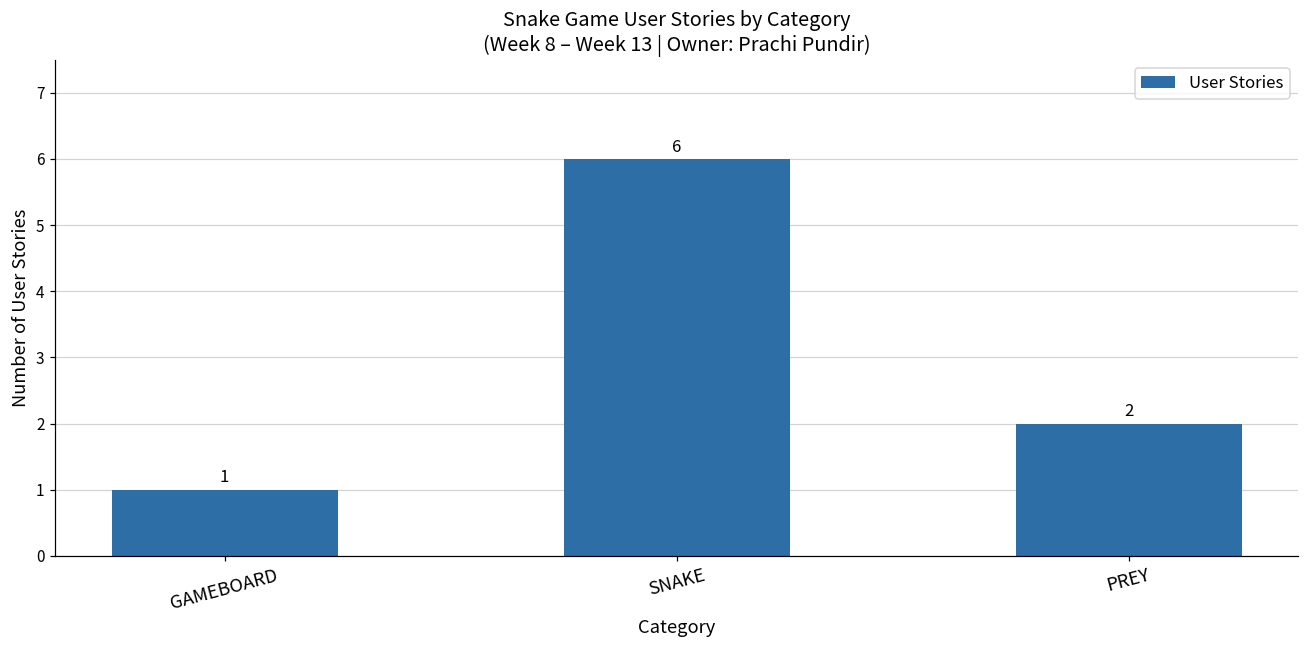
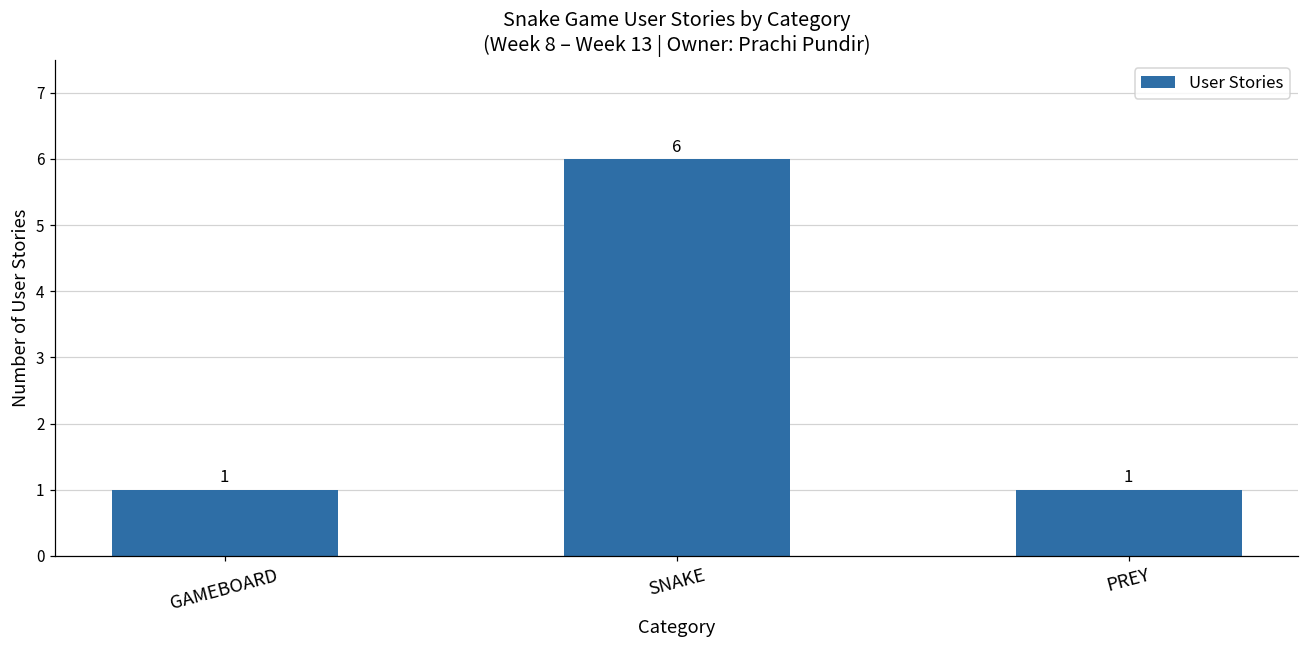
  {
    "GAMEBOARD": 1,
    "SNAKE": 6,
-   "PREY": 2
+   "PREY": 1
  }
